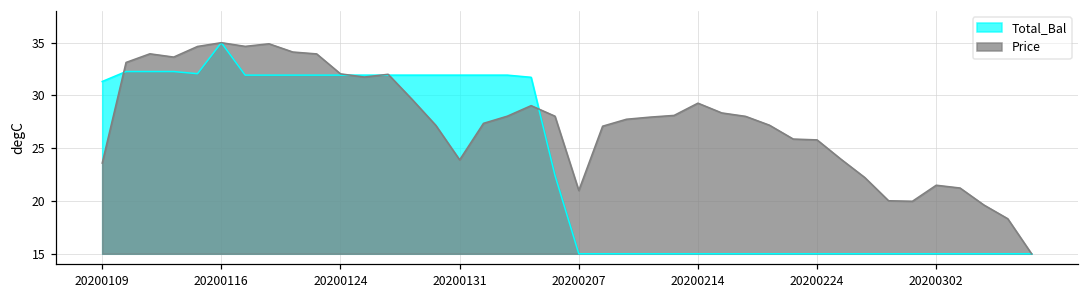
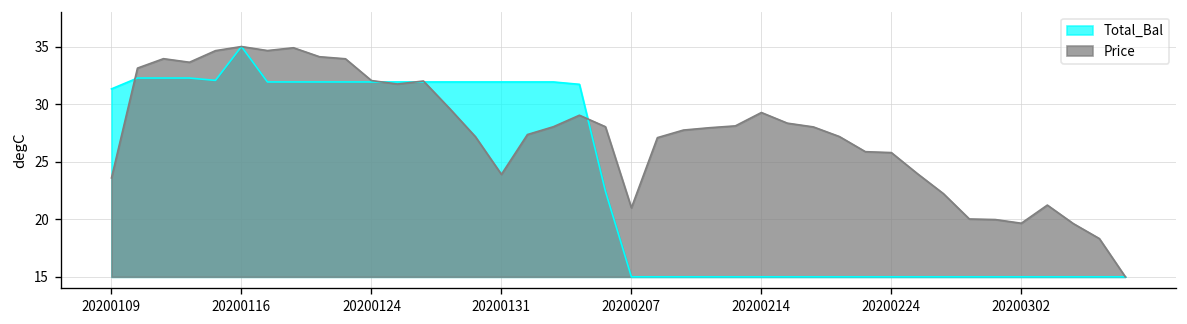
  {
    "Total_Bal": {
      "20200109": 31,
      "20200131": 32,
      "20200207": 15,
      "20200214": 15,
      "20200224": 15,
      "20200302": 15
    },
    "Price": {
      "20200109": 24,
      "20200131": 24,
      "20200207": 21,
      "20200214": 29,
      "20200224": 26,
-     "20200302": 21
+     "20200302": 20
    }
  }
